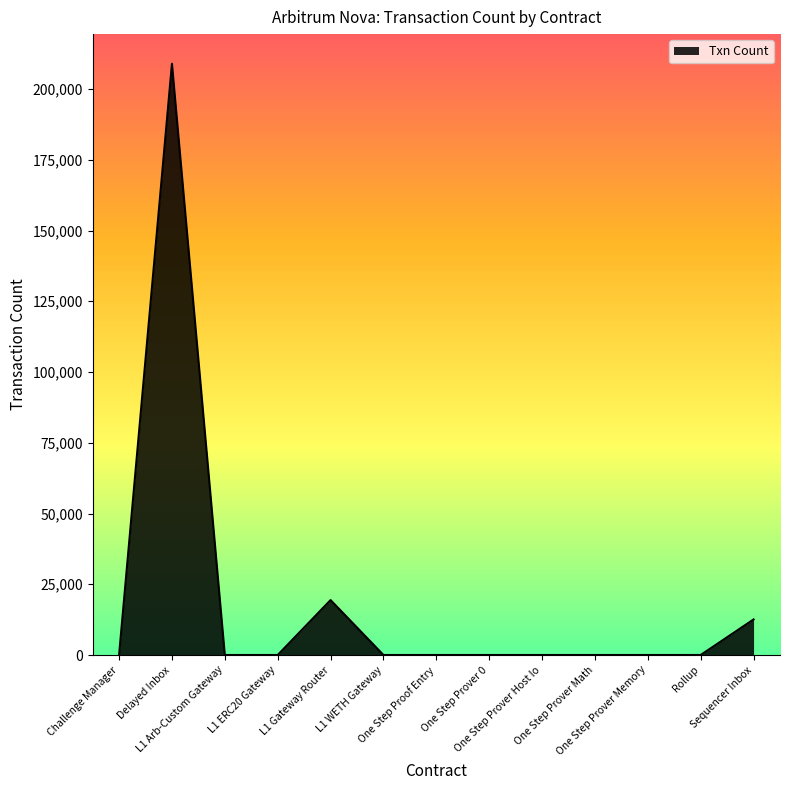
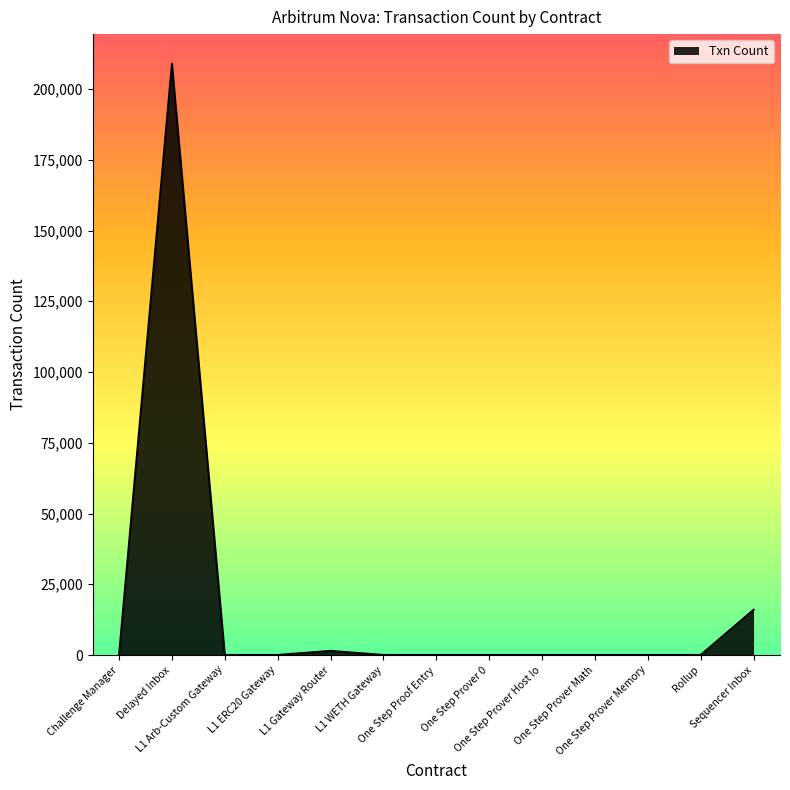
  {
    "Challenge Manager": "0",
    "Delayed Inbox": "209,000",
    "L1 Arb-Custom Gateway": "0",
    "L1 ERC20 Gateway": "0",
-   "L1 Gateway Router": "19,000",
+   "L1 Gateway Router": "1,000",
    "L1 WETH Gateway": "0",
    "One Step Proof Entry": "0",
    "One Step Prover 0": "0",
    "One Step Prover Host Io": "0",
    "One Step Prover Math": "0",
    "One Step Prover Memory": "0",
    "Rollup": "0",
-   "Sequencer Inbox": "13,000"
+   "Sequencer Inbox": "16,000"
  }
